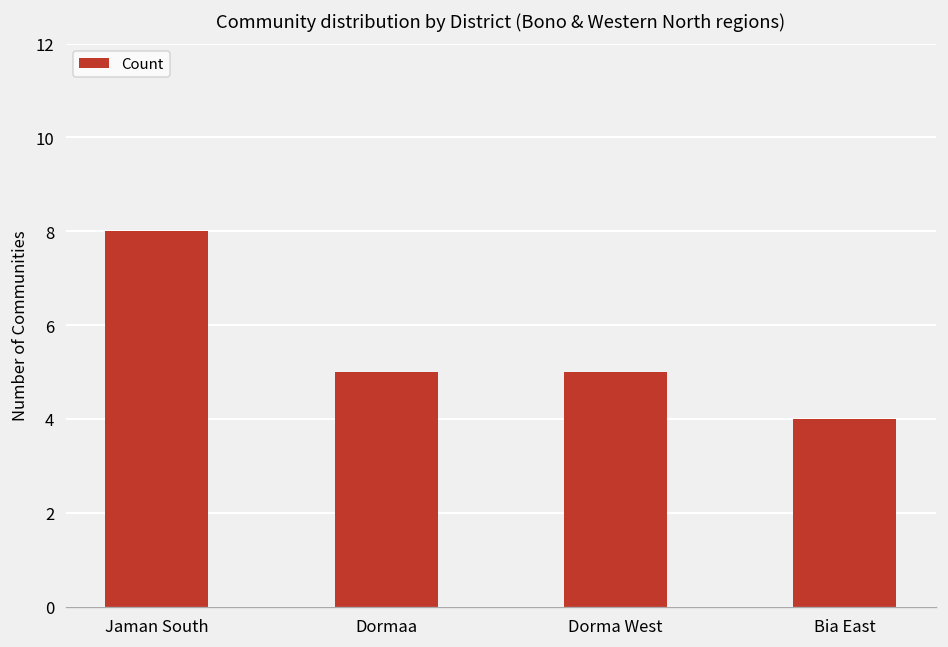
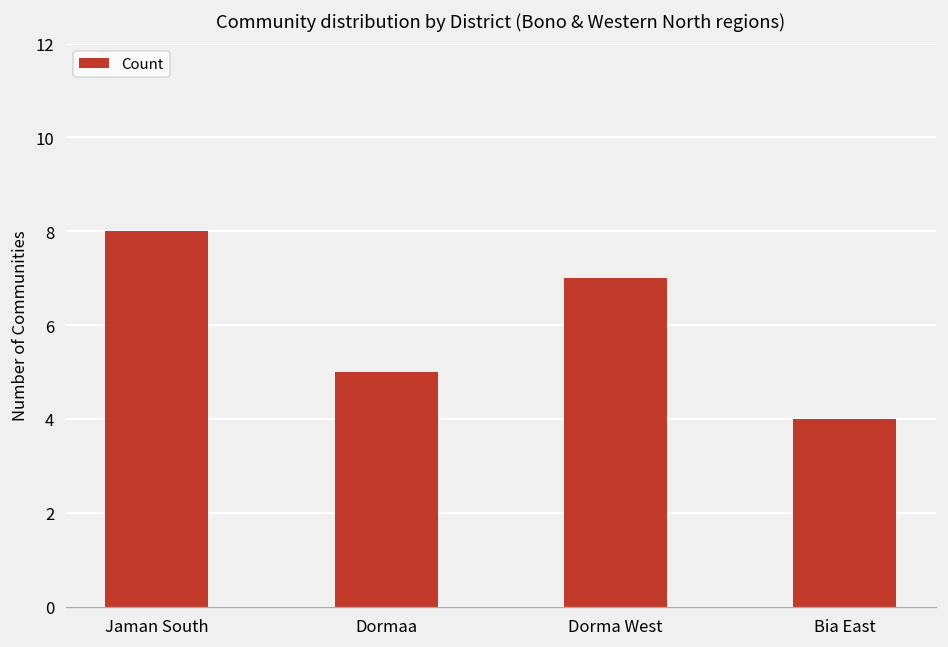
  {
    "Jaman South": 8,
    "Dormaa": 5,
-   "Dorma West": 5,
+   "Dorma West": 7,
    "Bia East": 4
  }
